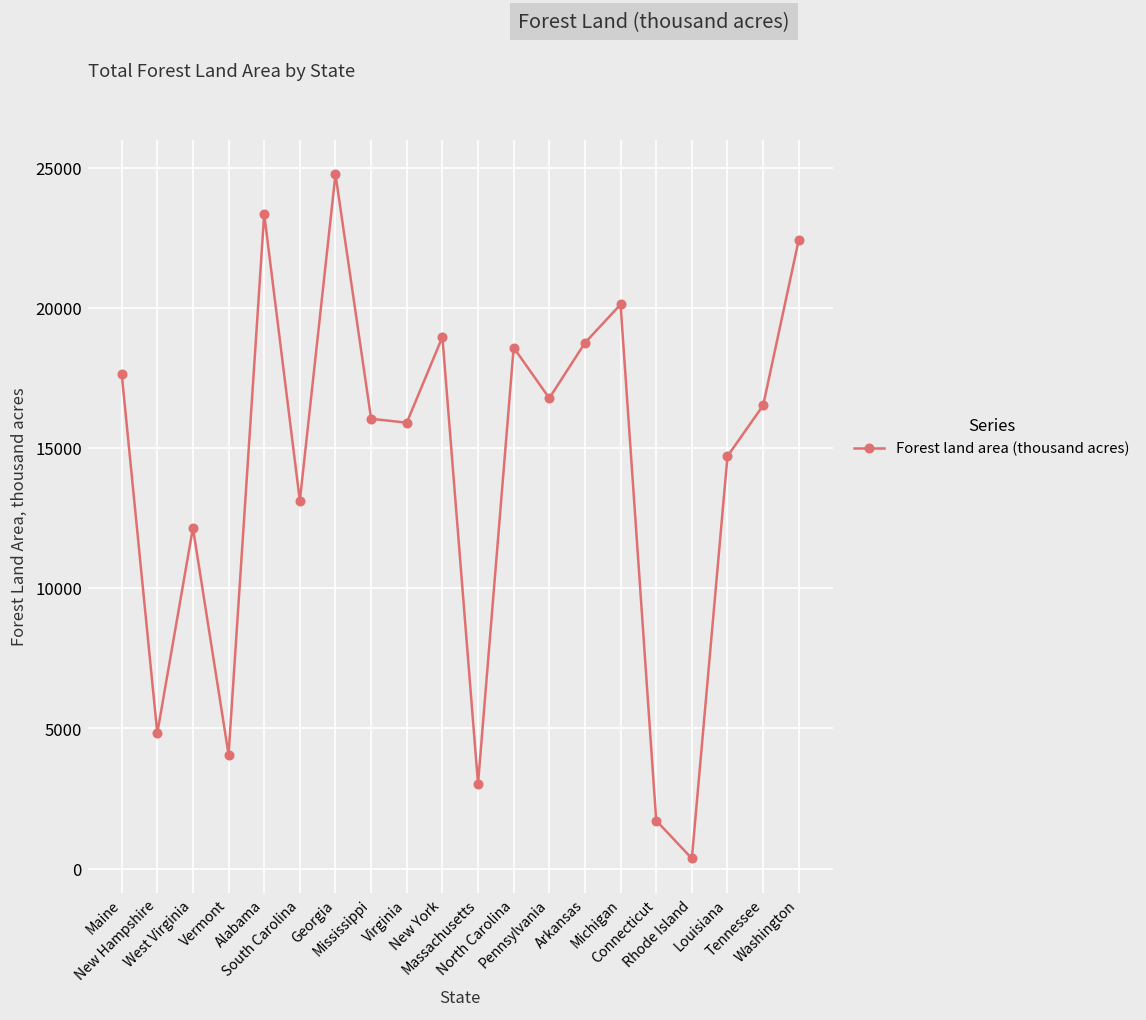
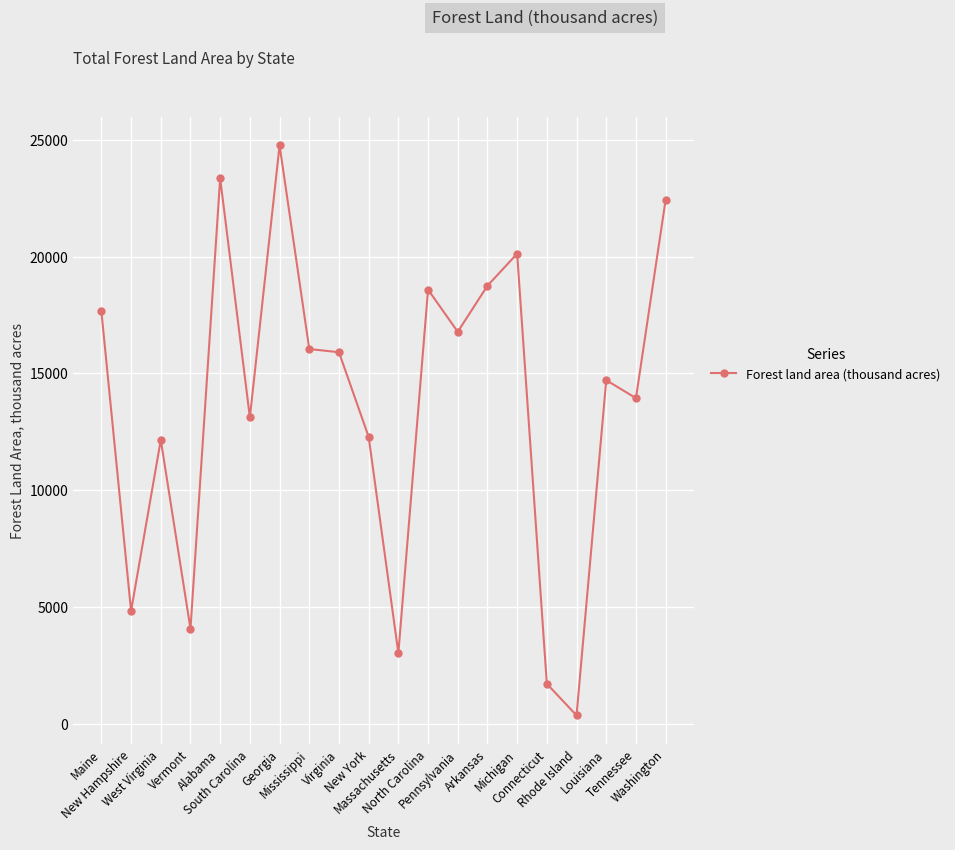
  {
    "Maine": 17700,
    "New Hampshire": 4800,
    "West Virginia": 12200,
    "Vermont": 4100,
    "Alabama": 23400,
    "South Carolina": 13100,
    "Georgia": 24800,
    "Mississippi": 16000,
    "Virginia": 15900,
-   "New York": 19000,
+   "New York": 12300,
    "Massachusetts": 3000,
    "North Carolina": 18600,
    "Pennsylvania": 16800,
    "Arkansas": 18800,
    "Michigan": 20100,
    "Connecticut": 1700,
    "Rhode Island": 400,
    "Louisiana": 14700,
-   "Tennessee": 16500,
+   "Tennessee": 13900,
    "Washington": 22400
  }
